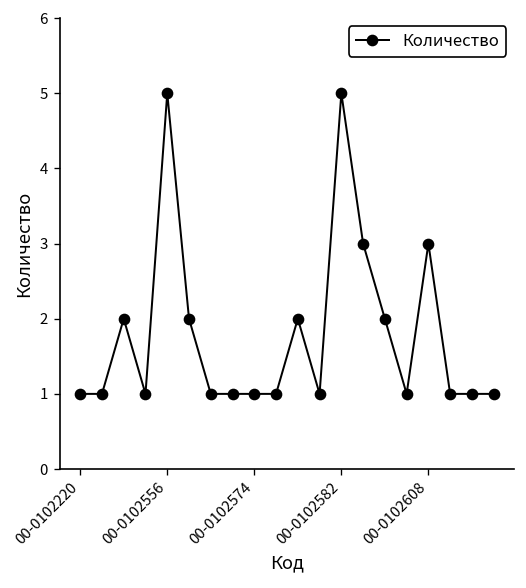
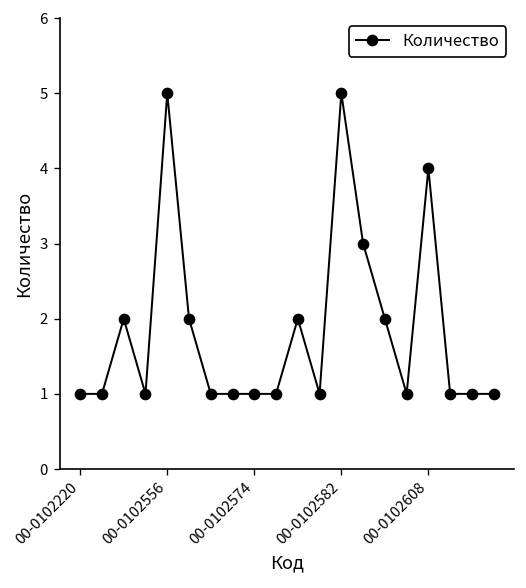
  {
    "00-0102220": 1,
    "00-0102556": 5,
    "00-0102574": 1,
    "00-0102582": 5,
-   "00-0102608": 3
+   "00-0102608": 4
  }
